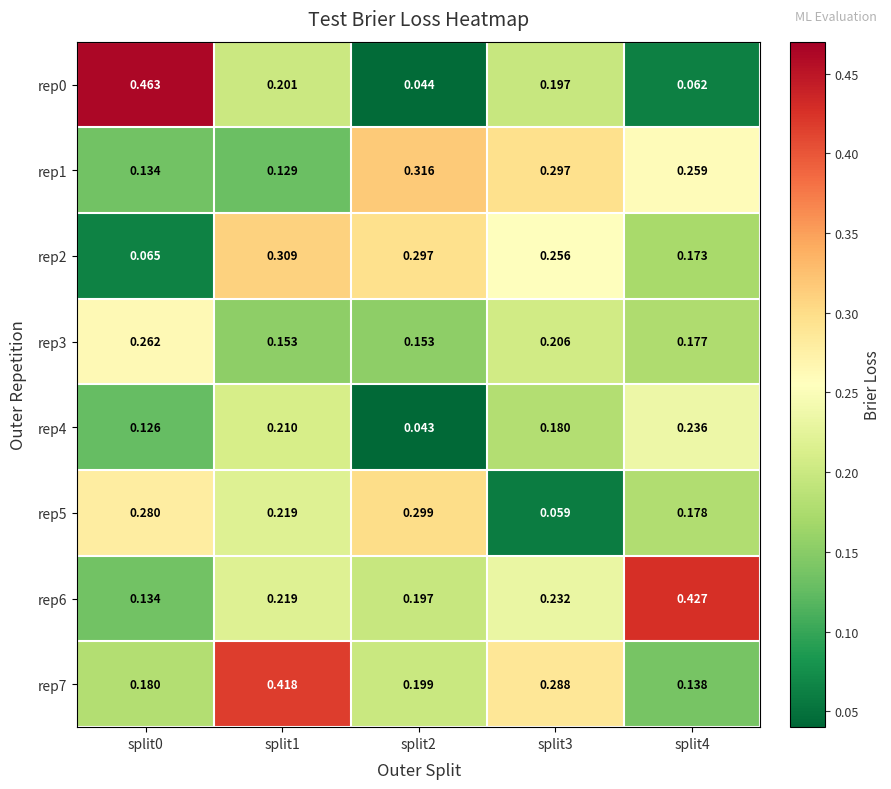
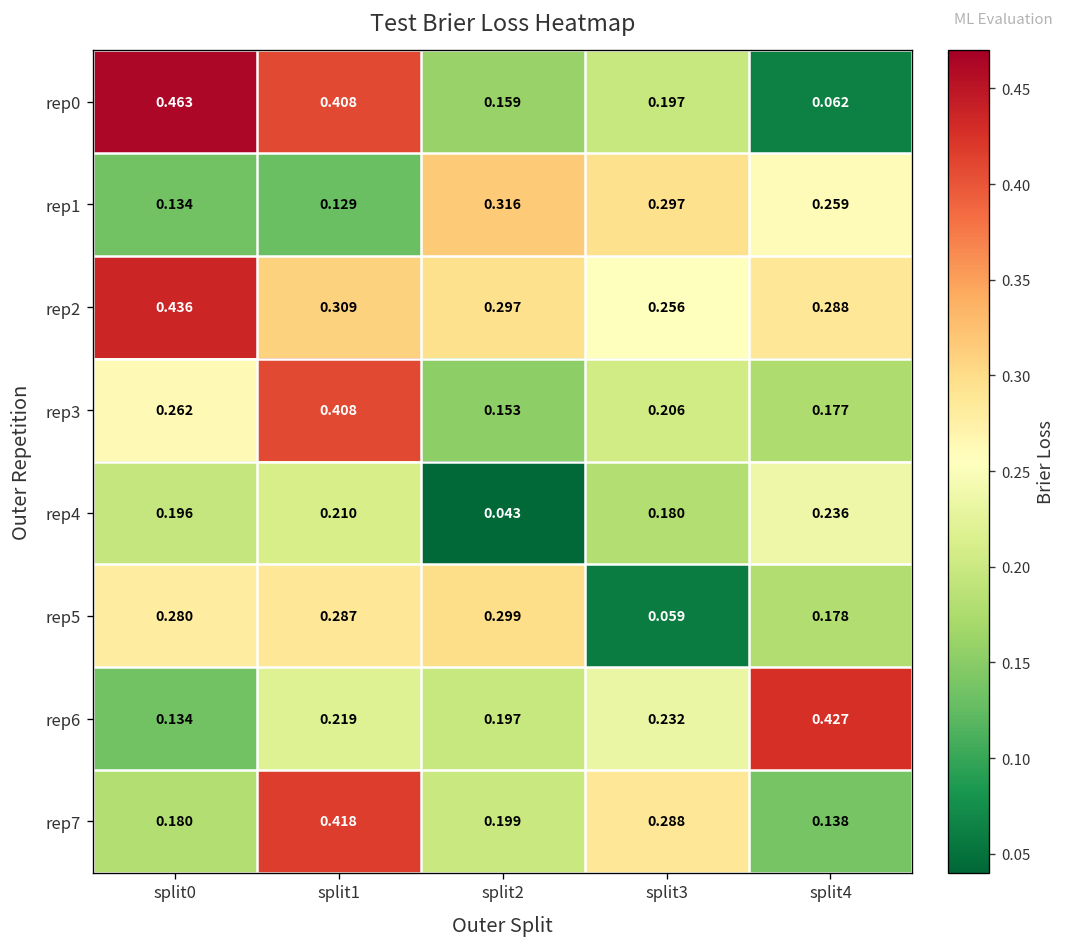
  {
    "rep0": {
      "split0": 0.463,
-     "split1": 0.201,
-     "split2": 0.044,
+     "split1": 0.408,
+     "split2": 0.159,
      "split3": 0.197,
      "split4": 0.062
    },
    "rep1": {
      "split0": 0.134,
      "split1": 0.129,
      "split2": 0.316,
      "split3": 0.297,
      "split4": 0.259
    },
    "rep2": {
-     "split0": 0.065,
+     "split0": 0.436,
      "split1": 0.309,
      "split2": 0.297,
      "split3": 0.256,
-     "split4": 0.173
+     "split4": 0.288
    },
    "rep3": {
      "split0": 0.262,
-     "split1": 0.153,
+     "split1": 0.408,
      "split2": 0.153,
      "split3": 0.206,
      "split4": 0.177
    },
    "rep4": {
-     "split0": 0.126,
+     "split0": 0.196,
      "split1": 0.210,
      "split2": 0.043,
      "split3": 0.180,
      "split4": 0.236
    },
    "rep5": {
      "split0": 0.280,
-     "split1": 0.219,
+     "split1": 0.287,
      "split2": 0.299,
      "split3": 0.059,
      "split4": 0.178
    },
    "rep6": {
      "split0": 0.134,
      "split1": 0.219,
      "split2": 0.197,
      "split3": 0.232,
      "split4": 0.427
    },
    "rep7": {
      "split0": 0.180,
      "split1": 0.418,
      "split2": 0.199,
      "split3": 0.288,
      "split4": 0.138
    }
  }
